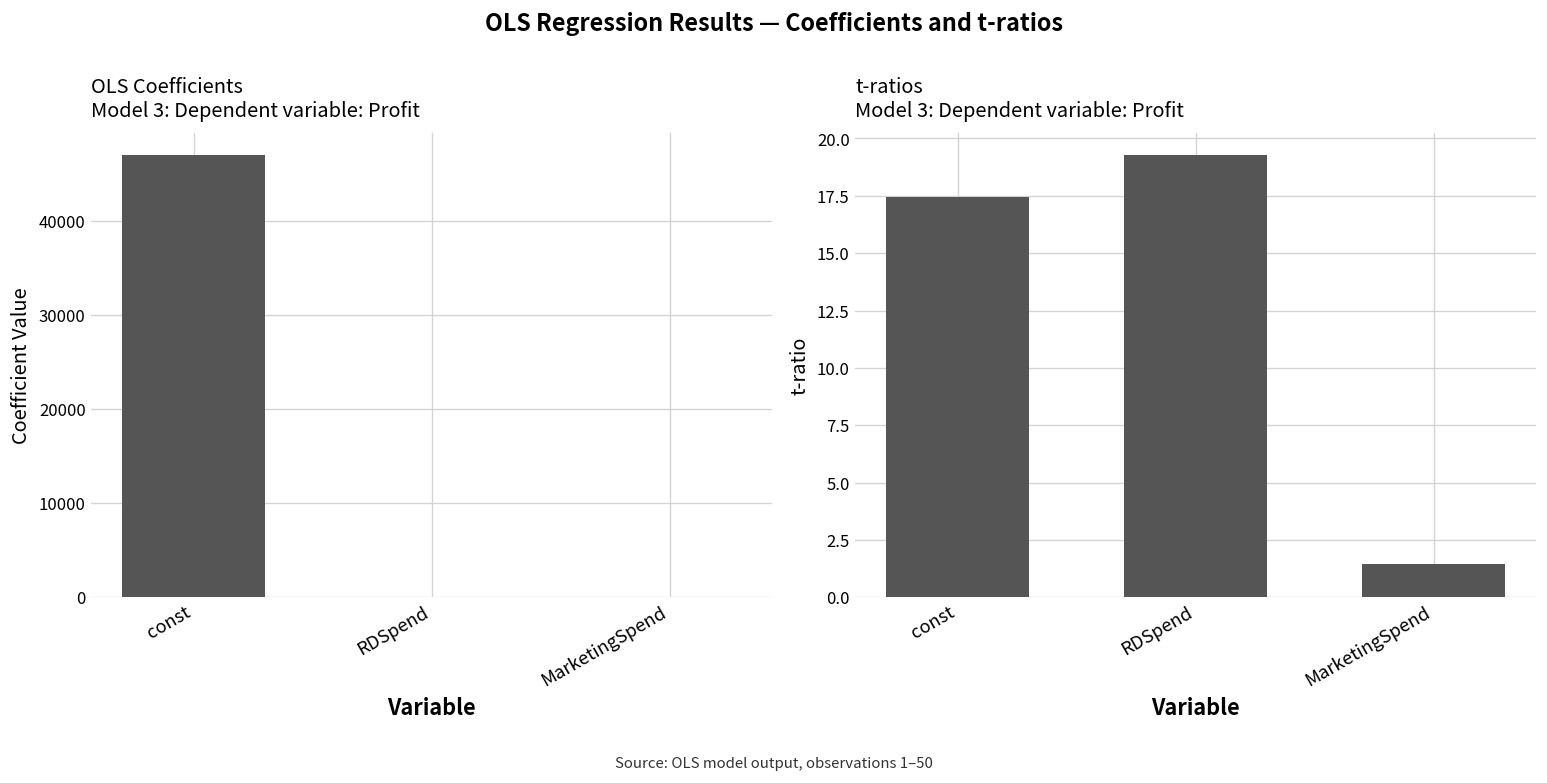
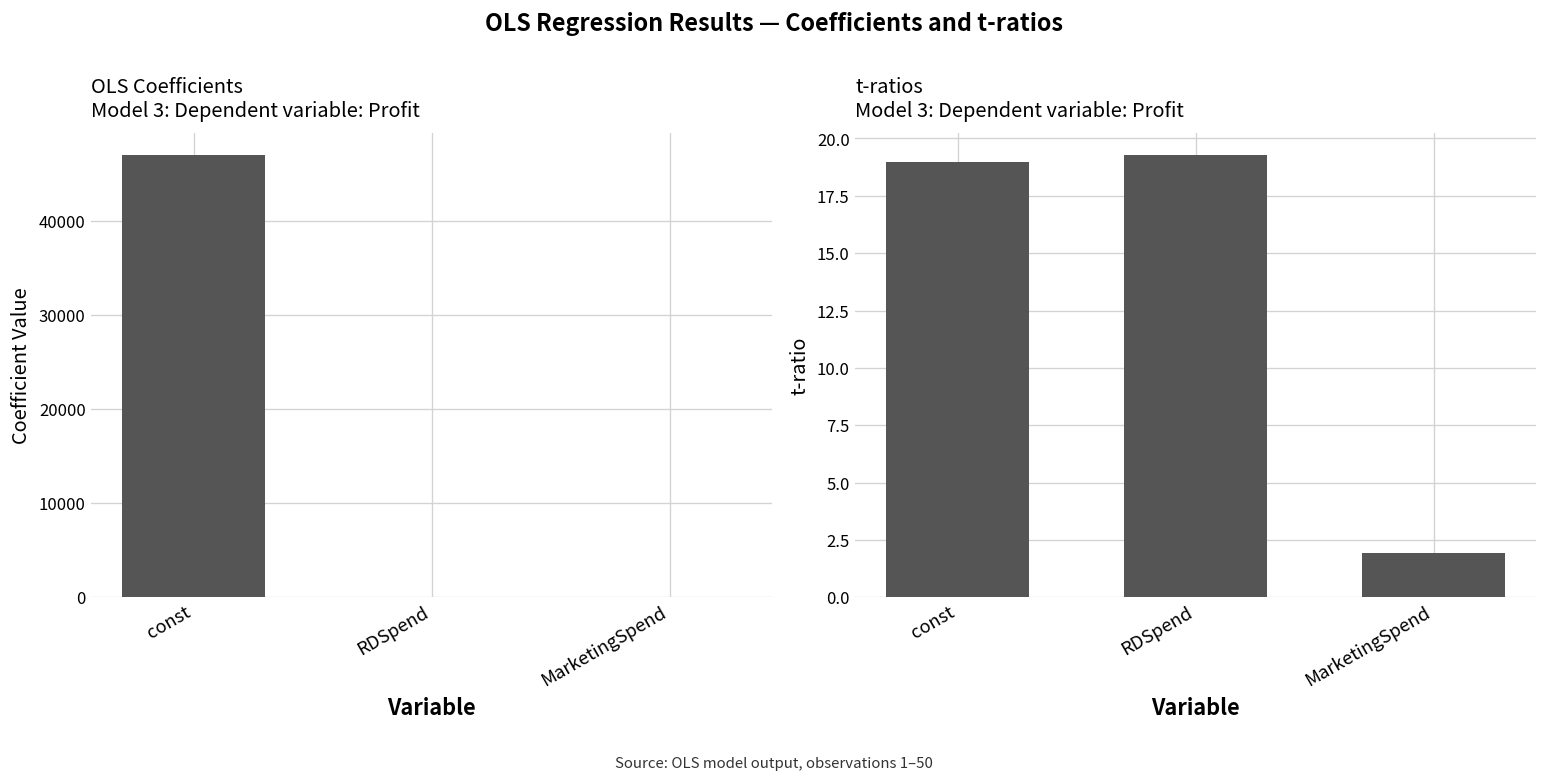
  {
    "OLS Coefficients Model 3: Dependent variable: Profit": {
      "const": 47000
    },
    "t-ratios Model 3: Dependent variable: Profit": {
-     "const": 17.5,
+     "const": 19.0,
      "RDSpend": 19.3,
-     "MarketingSpend": 1.4
+     "MarketingSpend": 1.9
    }
  }
